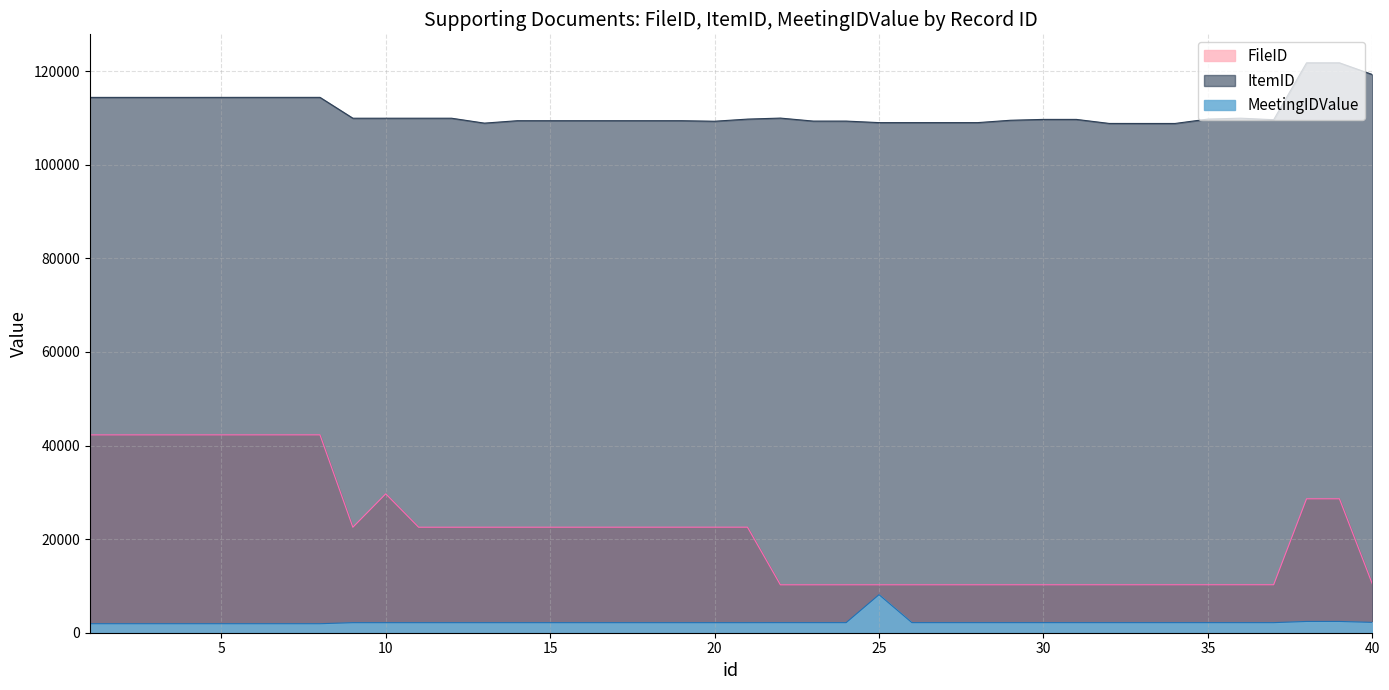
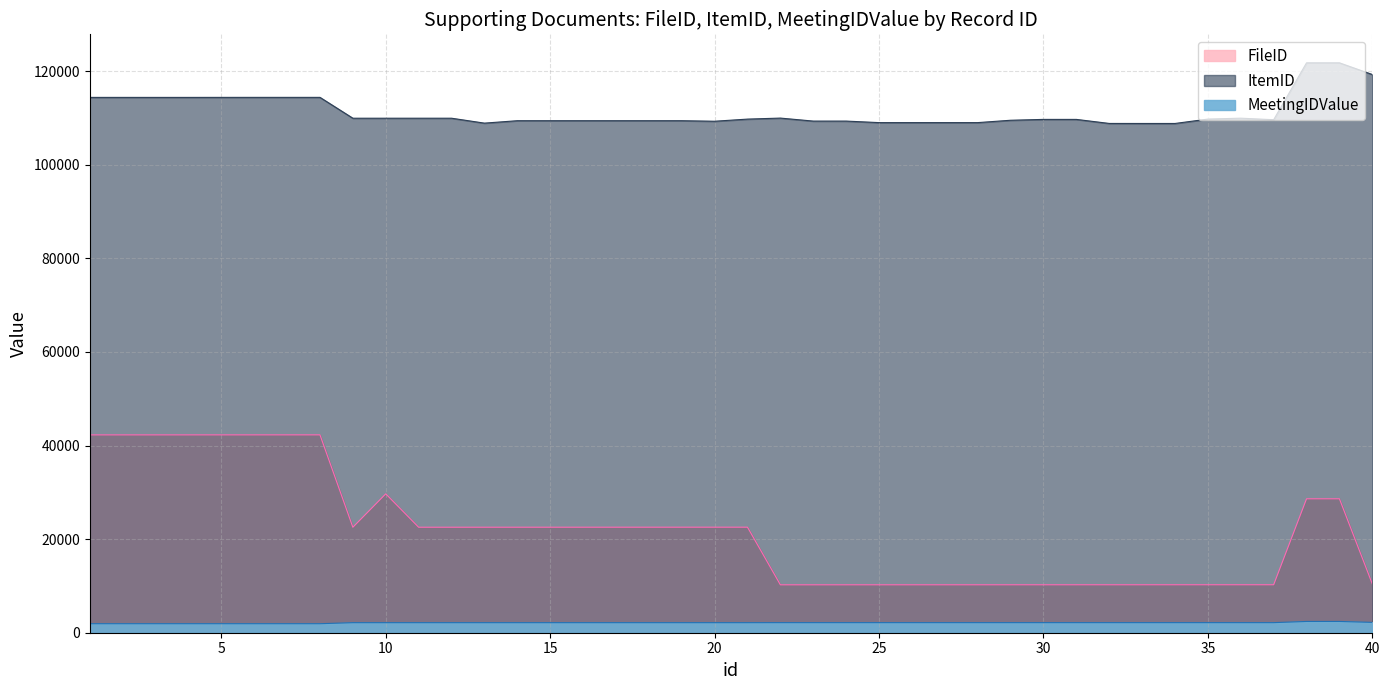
  {
    "FileID": {
      "5": 42000,
      "10": 30000,
      "15": 23000,
      "20": 23000,
      "25": 10000,
      "30": 10000,
      "35": 10000,
      "40": 10000
    },
    "ItemID": {
      "5": 114000,
      "10": 110000,
      "15": 109000,
      "20": 109000,
      "25": 109000,
      "30": 110000,
      "40": 119000
    },
    "MeetingIDValue": {
      "5": 2000,
      "10": 2000,
      "15": 2000,
      "20": 2000,
-     "25": 8000,
+     "25": 2000,
      "30": 2000,
      "35": 2000,
      "40": 2000
    }
  }
